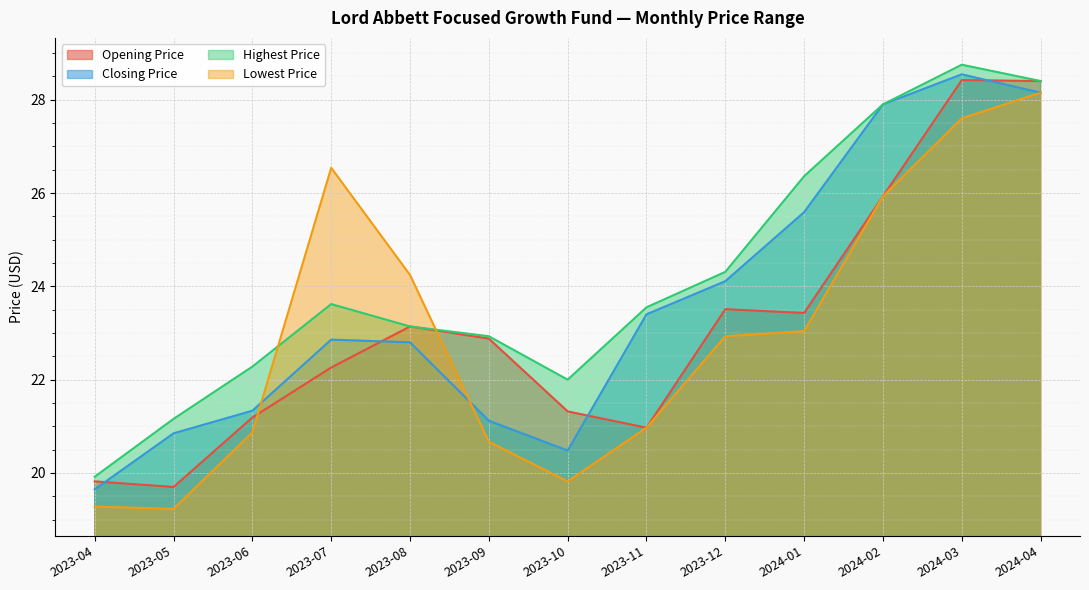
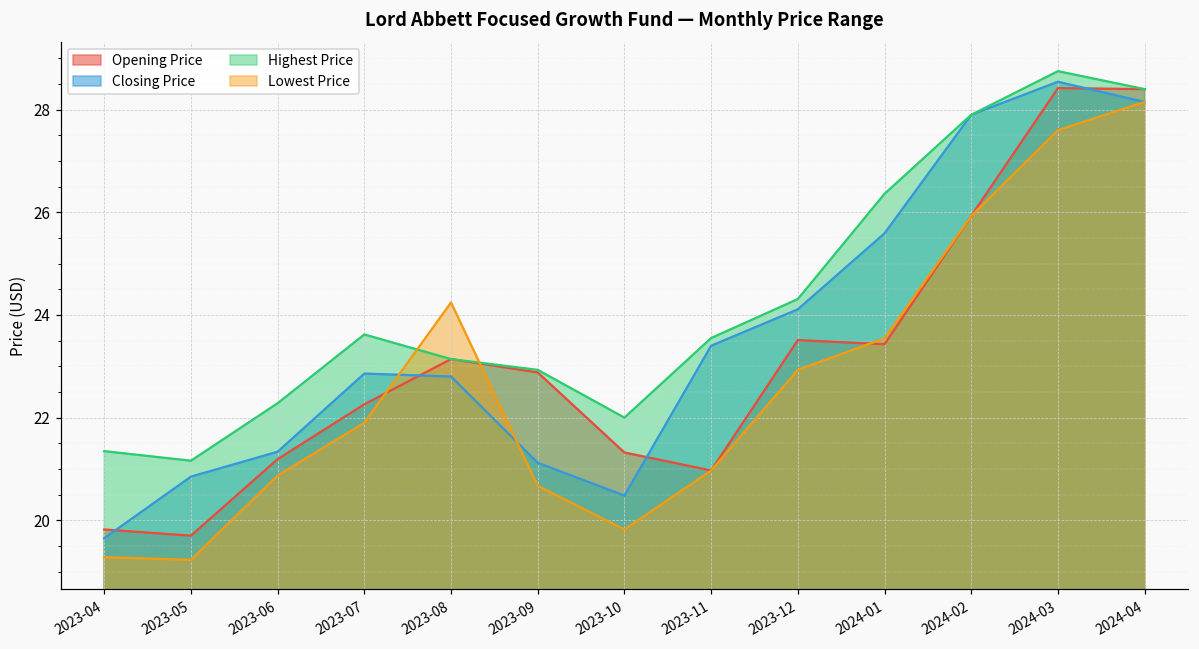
  {
    "Opening Price": {
      "2023-04": 19.8,
      "2023-05": 19.7,
      "2023-06": 21.2,
      "2023-07": 22.3,
      "2023-10": 21.3,
      "2023-12": 23.5,
      "2024-01": 23.4,
      "2024-03": 28.4
    },
    "Closing Price": {
      "2023-04": 19.6,
      "2023-05": 20.9,
      "2023-06": 21.3,
      "2023-07": 22.9,
      "2023-08": 22.8,
      "2023-09": 21.1,
      "2023-10": 20.5,
      "2023-11": 23.4,
      "2023-12": 24.1,
      "2024-01": 25.6,
      "2024-03": 28.5
    },
    "Highest Price": {
-     "2023-04": 19.9,
+     "2023-04": 21.3,
      "2023-05": 21.2,
      "2023-06": 22.3,
      "2023-07": 23.6,
      "2023-10": 22.0,
      "2023-11": 23.5,
      "2023-12": 24.3,
      "2024-01": 26.4,
      "2024-03": 28.8
    },
    "Lowest Price": {
      "2023-04": 19.3,
      "2023-05": 19.2,
      "2023-06": 20.9,
-     "2023-07": 26.5,
+     "2023-07": 21.9,
      "2023-08": 24.2,
      "2023-09": 20.7,
      "2023-10": 19.8,
      "2023-12": 22.9,
-     "2024-01": 23.0,
+     "2024-01": 23.5,
      "2024-03": 27.6
    }
  }
